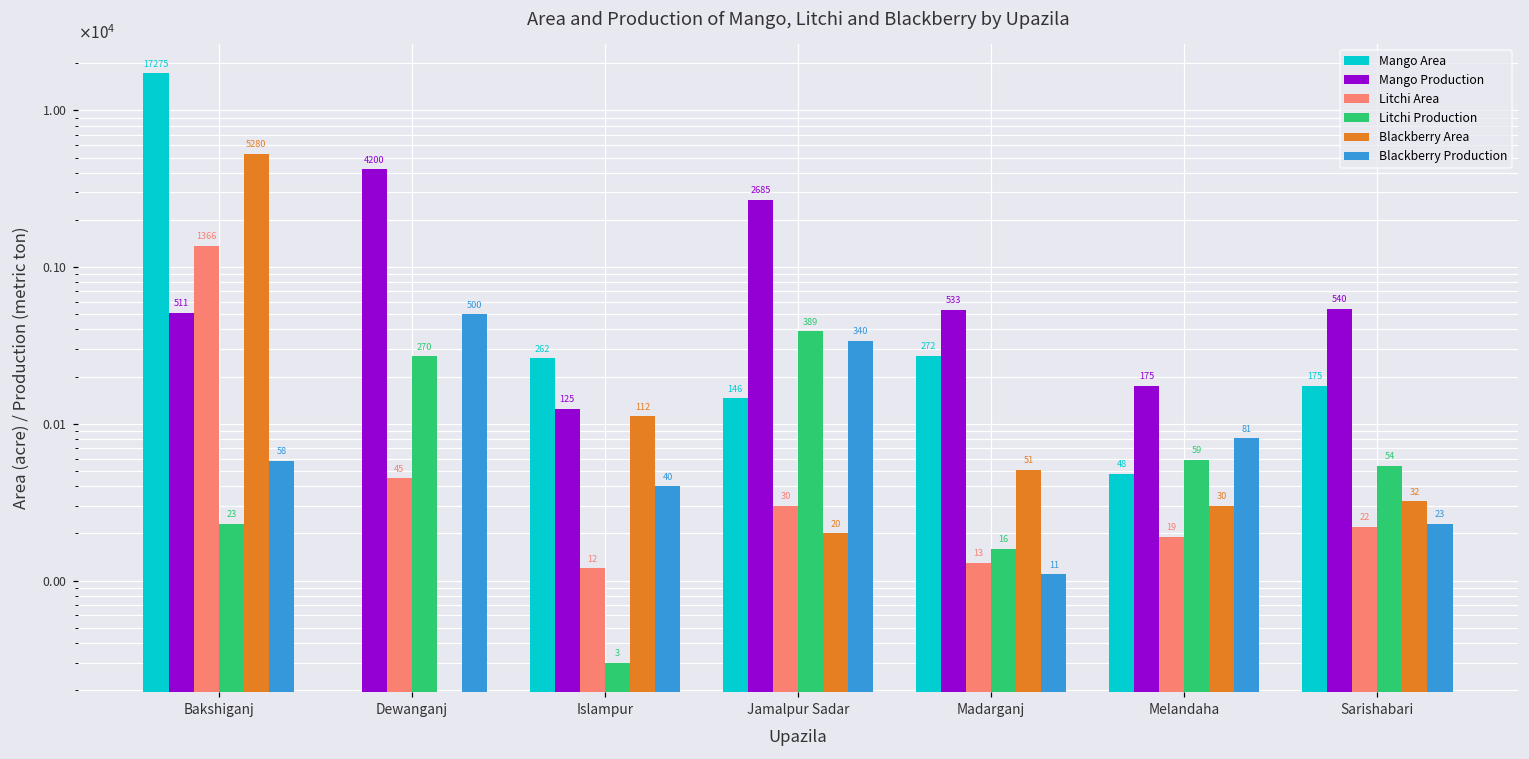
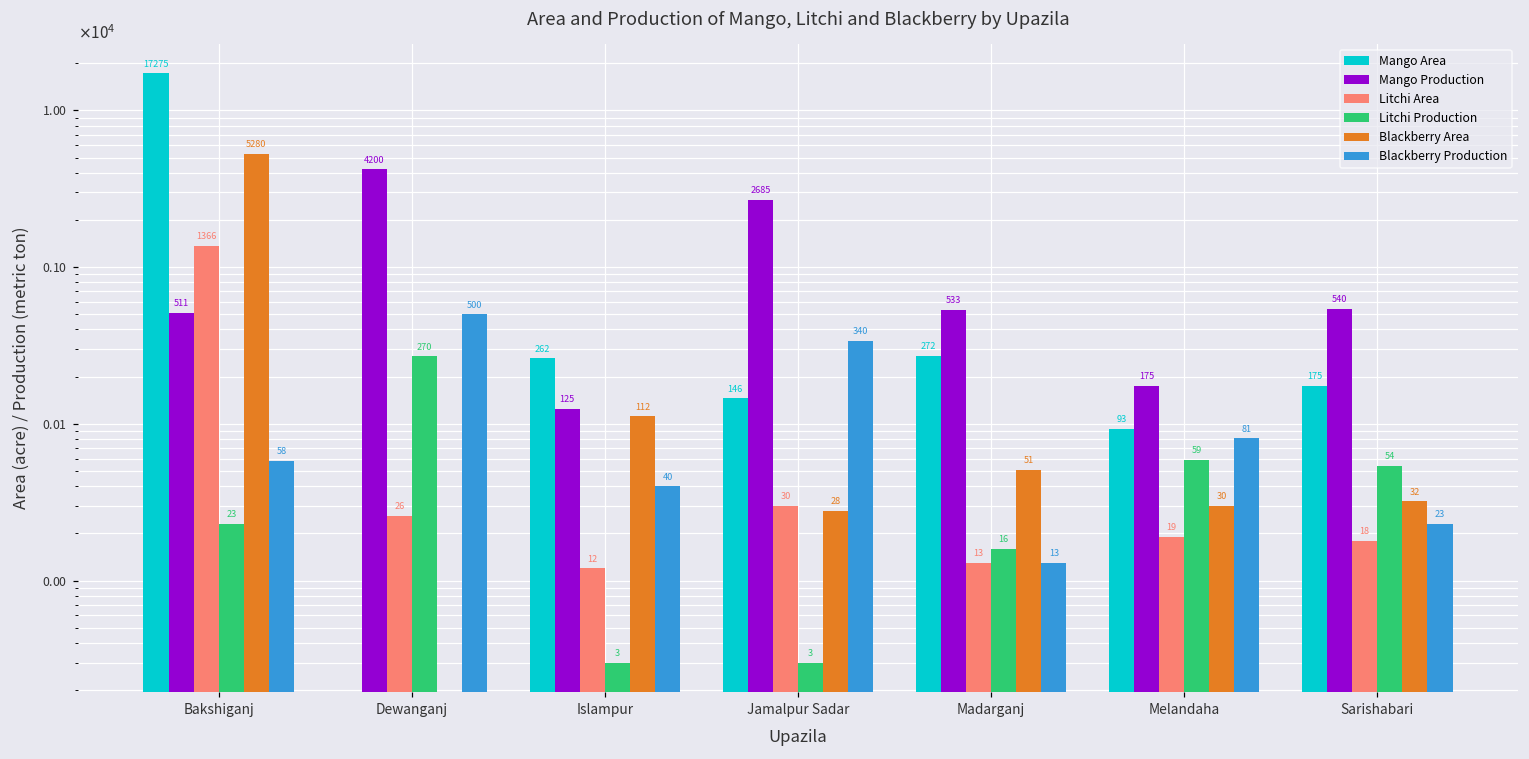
  {
    "Mango Area": {
      "Bakshiganj": 17275,
      "Islampur": 262,
      "Jamalpur Sadar": 146,
      "Madarganj": 272,
-     "Melandaha": 48,
+     "Melandaha": 93,
      "Sarishabari": 175
    },
    "Mango Production": {
      "Bakshiganj": 511,
      "Dewanganj": 4200,
      "Islampur": 125,
      "Jamalpur Sadar": 2685,
      "Madarganj": 533,
      "Melandaha": 175,
      "Sarishabari": 540
    },
    "Litchi Area": {
      "Bakshiganj": 1366,
-     "Dewanganj": 45,
+     "Dewanganj": 26,
      "Islampur": 12,
      "Jamalpur Sadar": 30,
      "Madarganj": 13,
      "Melandaha": 19,
-     "Sarishabari": 22
+     "Sarishabari": 18
    },
    "Litchi Production": {
      "Bakshiganj": 23,
      "Dewanganj": 270,
      "Islampur": 3,
-     "Jamalpur Sadar": 389,
+     "Jamalpur Sadar": 3,
      "Madarganj": 16,
      "Melandaha": 59,
      "Sarishabari": 54
    },
    "Blackberry Area": {
      "Bakshiganj": 5280,
      "Islampur": 112,
-     "Jamalpur Sadar": 20,
+     "Jamalpur Sadar": 28,
      "Madarganj": 51,
      "Melandaha": 30,
      "Sarishabari": 32
    },
    "Blackberry Production": {
      "Bakshiganj": 58,
      "Dewanganj": 500,
      "Islampur": 40,
      "Jamalpur Sadar": 340,
-     "Madarganj": 11,
+     "Madarganj": 13,
      "Melandaha": 81,
      "Sarishabari": 23
    }
  }
